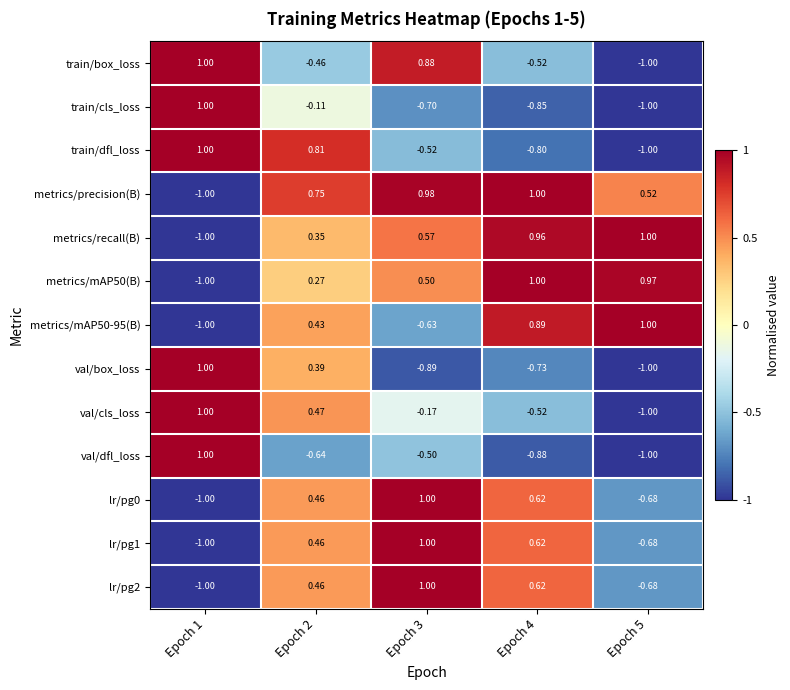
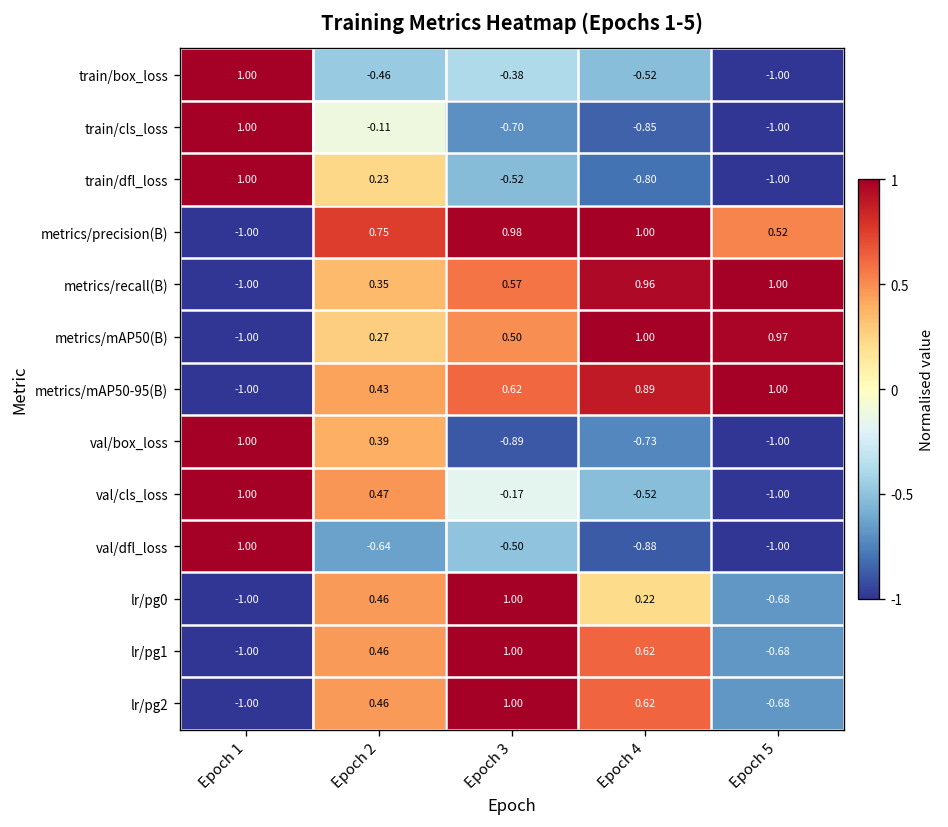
  {
    "train/box_loss": {
      "Epoch 1": 1.00,
      "Epoch 2": -0.46,
-     "Epoch 3": 0.88,
+     "Epoch 3": -0.38,
      "Epoch 4": -0.52,
      "Epoch 5": -1.00
    },
    "train/cls_loss": {
      "Epoch 1": 1.00,
      "Epoch 2": -0.11,
      "Epoch 3": -0.70,
      "Epoch 4": -0.85,
      "Epoch 5": -1.00
    },
    "train/dfl_loss": {
      "Epoch 1": 1.00,
-     "Epoch 2": 0.81,
+     "Epoch 2": 0.23,
      "Epoch 3": -0.52,
      "Epoch 4": -0.80,
      "Epoch 5": -1.00
    },
    "metrics/precision(B)": {
      "Epoch 1": -1.00,
      "Epoch 2": 0.75,
      "Epoch 3": 0.98,
      "Epoch 4": 1.00,
      "Epoch 5": 0.52
    },
    "metrics/recall(B)": {
      "Epoch 1": -1.00,
      "Epoch 2": 0.35,
      "Epoch 3": 0.57,
      "Epoch 4": 0.96,
      "Epoch 5": 1.00
    },
    "metrics/mAP50(B)": {
      "Epoch 1": -1.00,
      "Epoch 2": 0.27,
      "Epoch 3": 0.50,
      "Epoch 4": 1.00,
      "Epoch 5": 0.97
    },
    "metrics/mAP50-95(B)": {
      "Epoch 1": -1.00,
      "Epoch 2": 0.43,
-     "Epoch 3": -0.63,
+     "Epoch 3": 0.62,
      "Epoch 4": 0.89,
      "Epoch 5": 1.00
    },
    "val/box_loss": {
      "Epoch 1": 1.00,
      "Epoch 2": 0.39,
      "Epoch 3": -0.89,
      "Epoch 4": -0.73,
      "Epoch 5": -1.00
    },
    "val/cls_loss": {
      "Epoch 1": 1.00,
      "Epoch 2": 0.47,
      "Epoch 3": -0.17,
      "Epoch 4": -0.52,
      "Epoch 5": -1.00
    },
    "val/dfl_loss": {
      "Epoch 1": 1.00,
      "Epoch 2": -0.64,
      "Epoch 3": -0.50,
      "Epoch 4": -0.88,
      "Epoch 5": -1.00
    },
    "lr/pg0": {
      "Epoch 1": -1.00,
      "Epoch 2": 0.46,
      "Epoch 3": 1.00,
-     "Epoch 4": 0.62,
+     "Epoch 4": 0.22,
      "Epoch 5": -0.68
    },
    "lr/pg1": {
      "Epoch 1": -1.00,
      "Epoch 2": 0.46,
      "Epoch 3": 1.00,
      "Epoch 4": 0.62,
      "Epoch 5": -0.68
    },
    "lr/pg2": {
      "Epoch 1": -1.00,
      "Epoch 2": 0.46,
      "Epoch 3": 1.00,
      "Epoch 4": 0.62,
      "Epoch 5": -0.68
    }
  }
